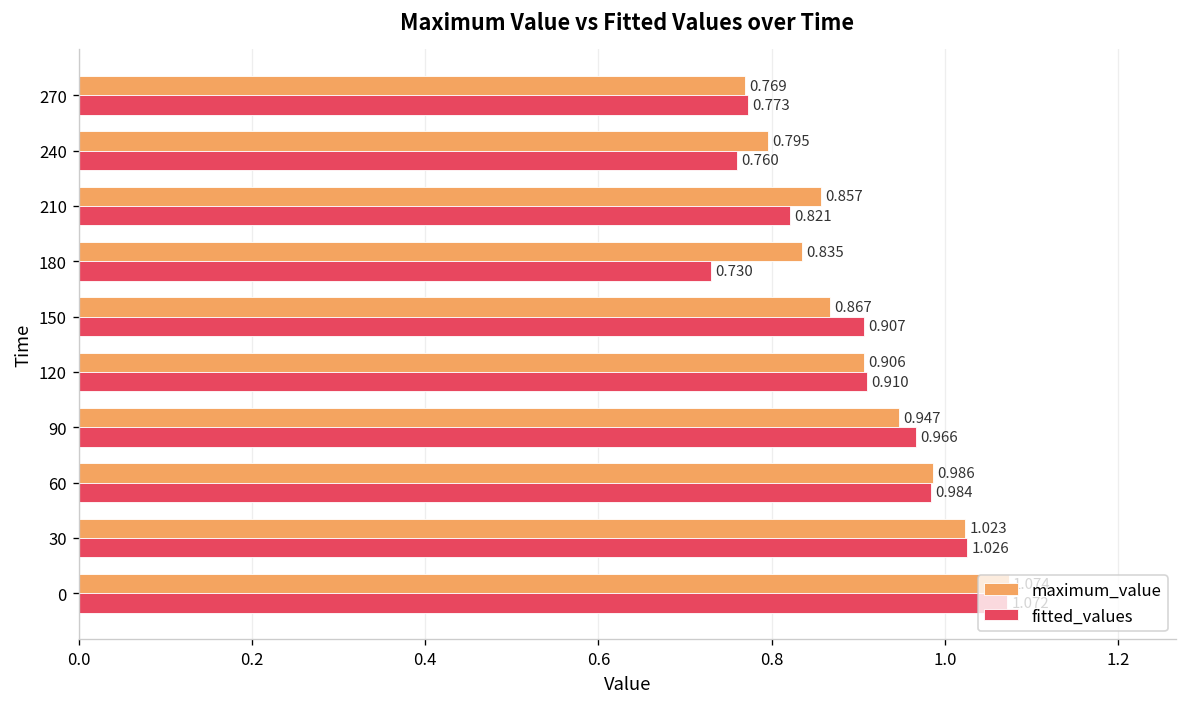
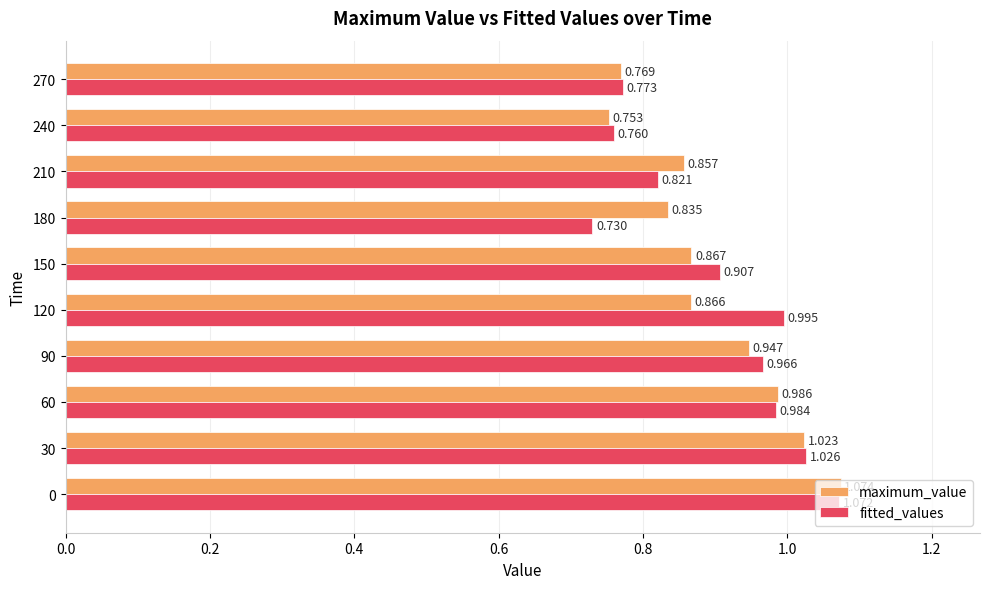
  {
    "maximum_value": {
      "270": 0.769,
-     "240": 0.795,
+     "240": 0.753,
      "210": 0.857,
      "180": 0.835,
      "150": 0.867,
-     "120": 0.906,
+     "120": 0.866,
      "90": 0.947,
      "60": 0.986,
      "30": 1.023
    },
    "fitted_values": {
      "270": 0.773,
      "240": 0.760,
      "210": 0.821,
      "180": 0.730,
      "150": 0.907,
-     "120": 0.910,
+     "120": 0.995,
      "90": 0.966,
      "60": 0.984,
      "30": 1.026
    }
  }
